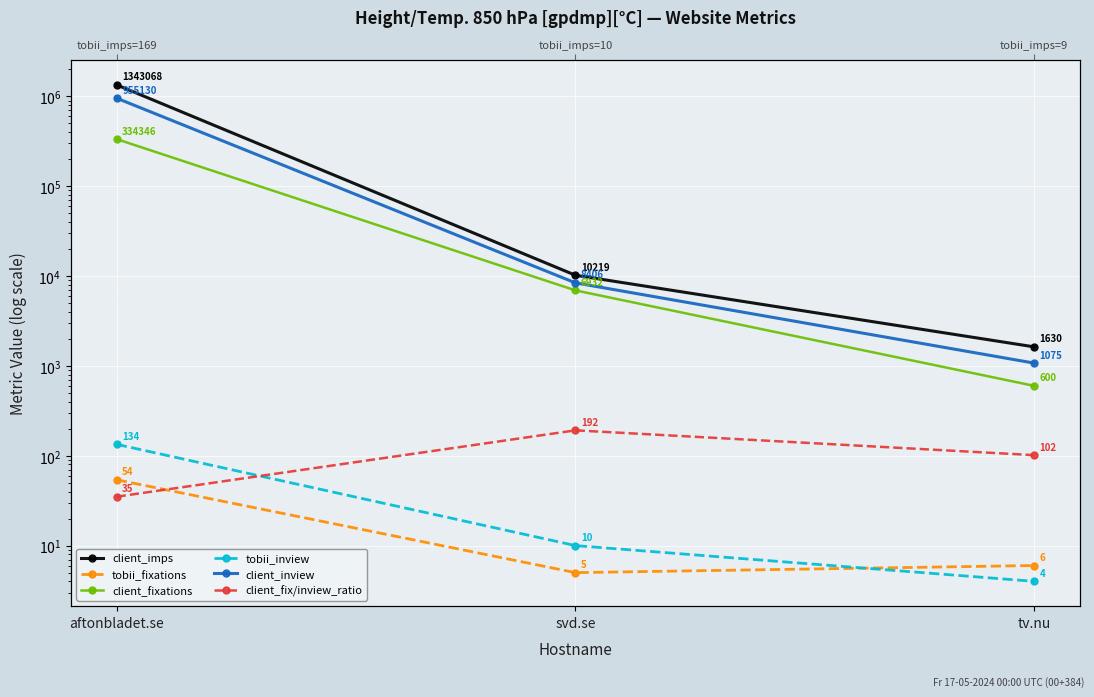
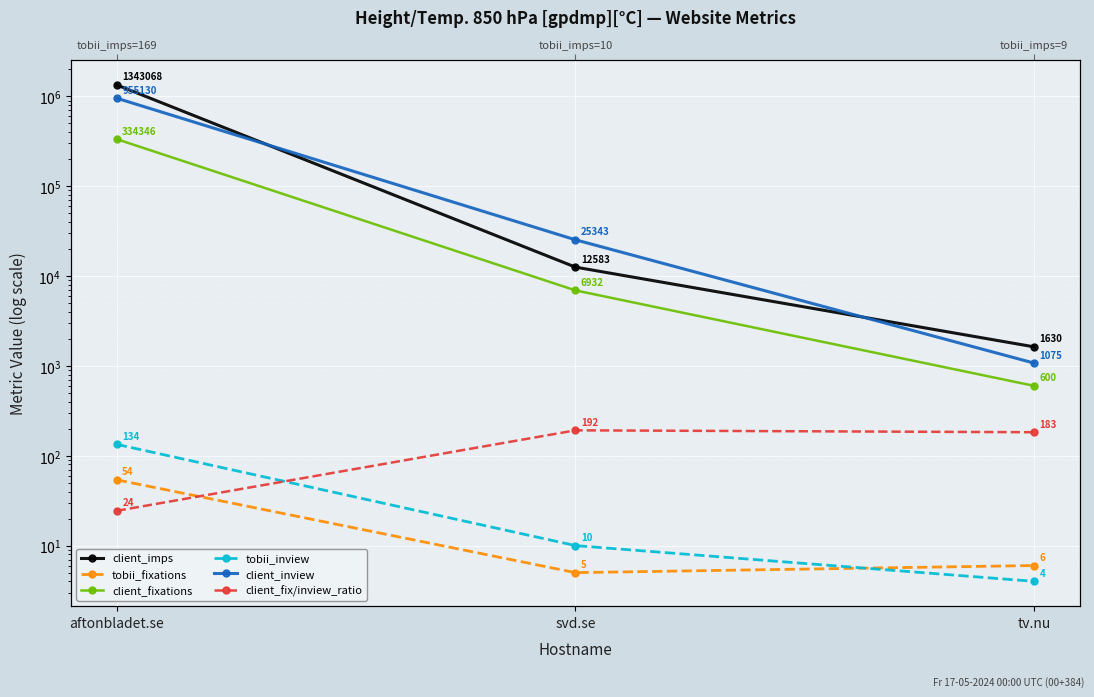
  {
    "client_imps": {
      "aftonbladet.se": 1343068,
-     "svd.se": 10219,
+     "svd.se": 12583,
      "tv.nu": 1630
    },
    "tobii_fixations": {
      "aftonbladet.se": 54,
      "svd.se": 5,
      "tv.nu": 6
    },
    "client_fixations": {
      "aftonbladet.se": 334346,
      "svd.se": 6932,
      "tv.nu": 600
    },
    "tobii_inview": {
      "aftonbladet.se": 134,
      "svd.se": 10,
      "tv.nu": 4
    },
    "client_inview": {
      "aftonbladet.se": 955130,
-     "svd.se": 8406,
+     "svd.se": 25343,
      "tv.nu": 1075
    },
    "client_fix/inview_ratio": {
-     "aftonbladet.se": 35,
+     "aftonbladet.se": 24,
      "svd.se": 192,
-     "tv.nu": 102
+     "tv.nu": 183
    }
  }
